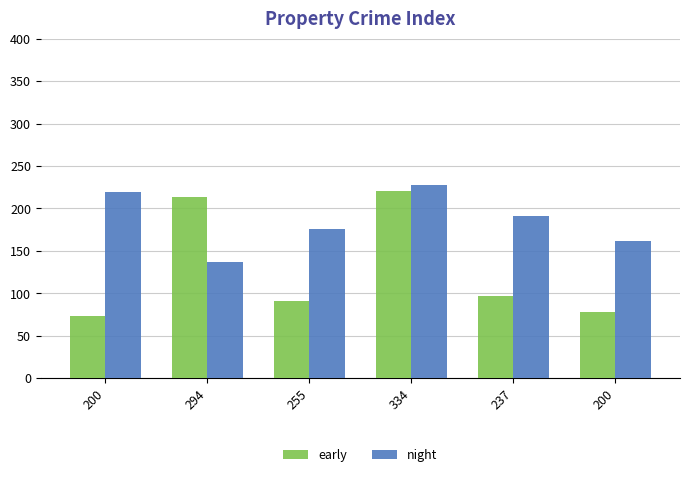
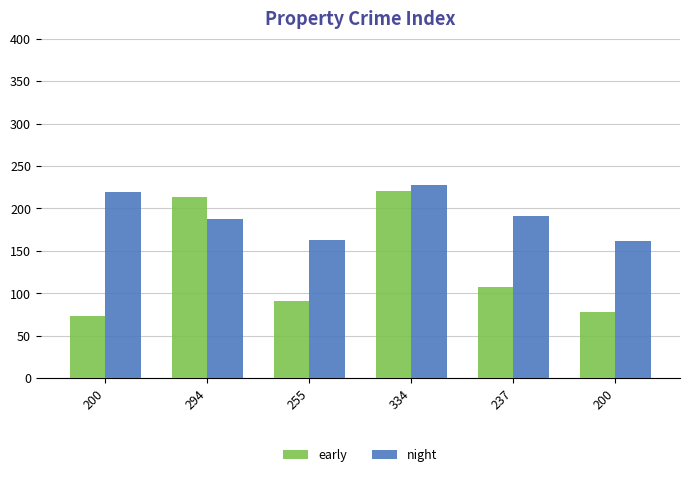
  {
    "early": {
      "294": 210,
      "255": 90,
      "334": 220,
-     "237": 100
+     "237": 110
    },
    "night": {
-     "294": 140,
-     "255": 180,
+     "294": 190,
+     "255": 160,
      "334": 230,
      "237": 190
    }
  }
